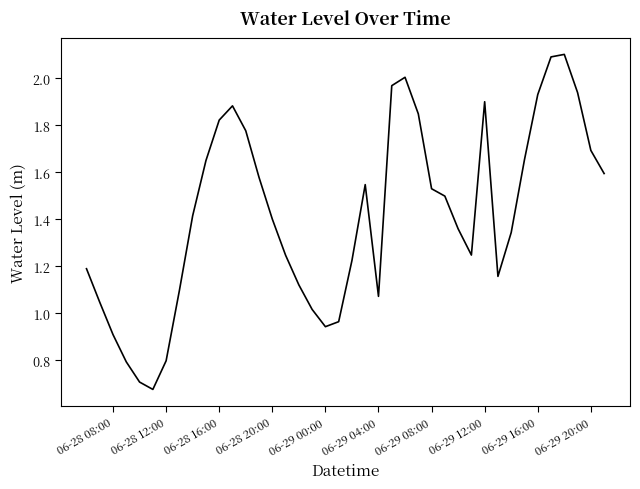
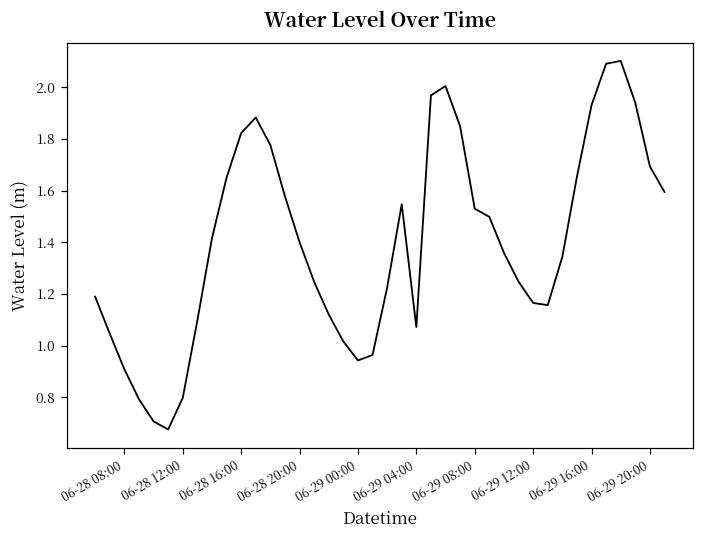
  {
    "06-28 08:00": 0.91,
    "06-28 12:00": 0.80,
    "06-28 16:00": 1.82,
    "06-28 20:00": 1.40,
    "06-29 00:00": 0.94,
    "06-29 04:00": 1.07,
    "06-29 08:00": 1.53,
-   "06-29 12:00": 1.90,
+   "06-29 12:00": 1.17,
    "06-29 16:00": 1.93,
    "06-29 20:00": 1.69
  }
